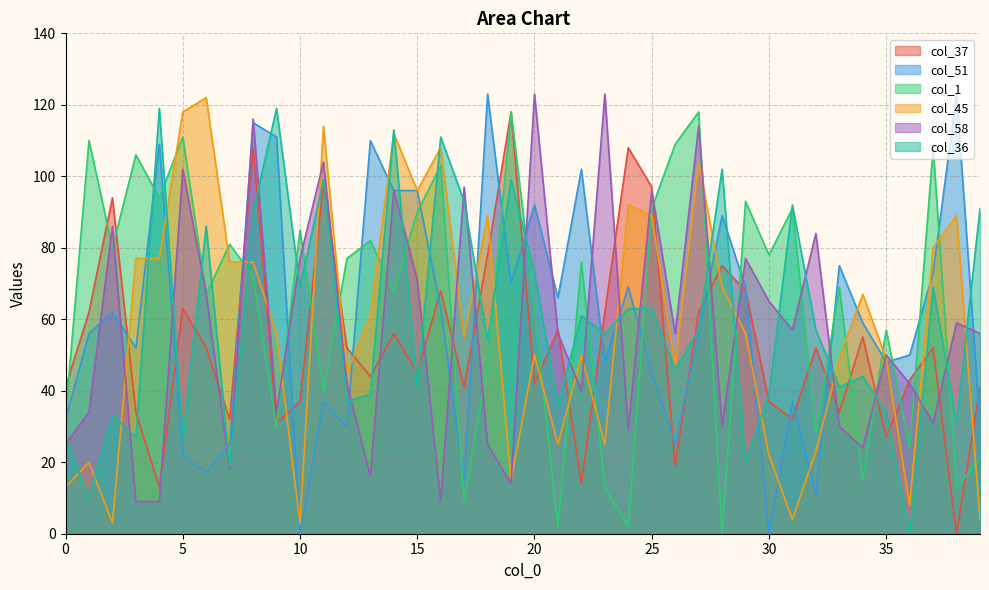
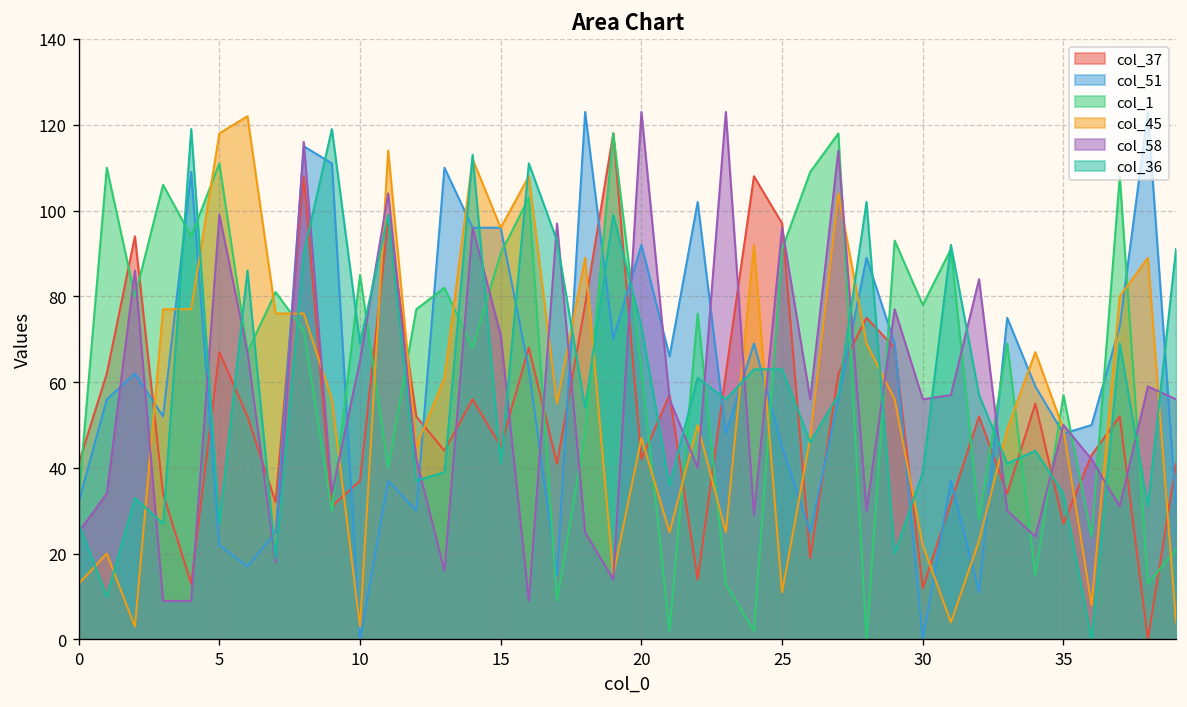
  {
    "col_37": {
      "0": 41,
-     "5": 63,
+     "5": 67,
      "10": 37,
      "15": 45,
      "20": 42,
      "25": 97,
-     "30": 37,
+     "30": 12,
      "35": 27
    },
    "col_45": {
      "0": 13,
      "5": 118,
      "10": 3,
-     "20": 50,
-     "25": 89,
+     "20": 47,
+     "25": 11,
      "30": 22,
      "35": 49
    },
    "col_58": {
      "0": 25,
-     "5": 102,
-     "10": 77,
+     "5": 99,
+     "10": 65,
      "15": 71,
      "20": 123,
      "25": 96,
-     "30": 65,
+     "30": 56,
      "35": 50
    }
  }
